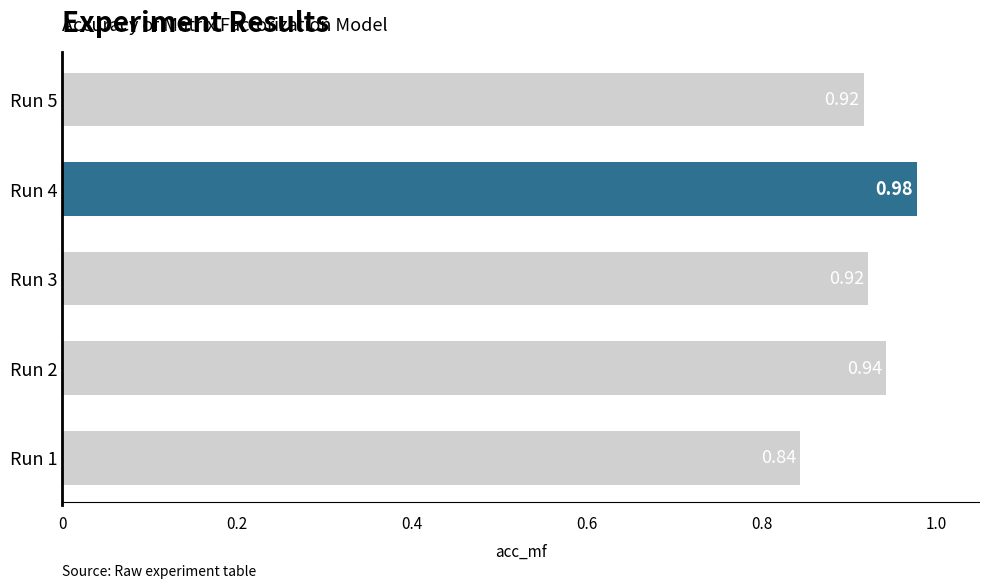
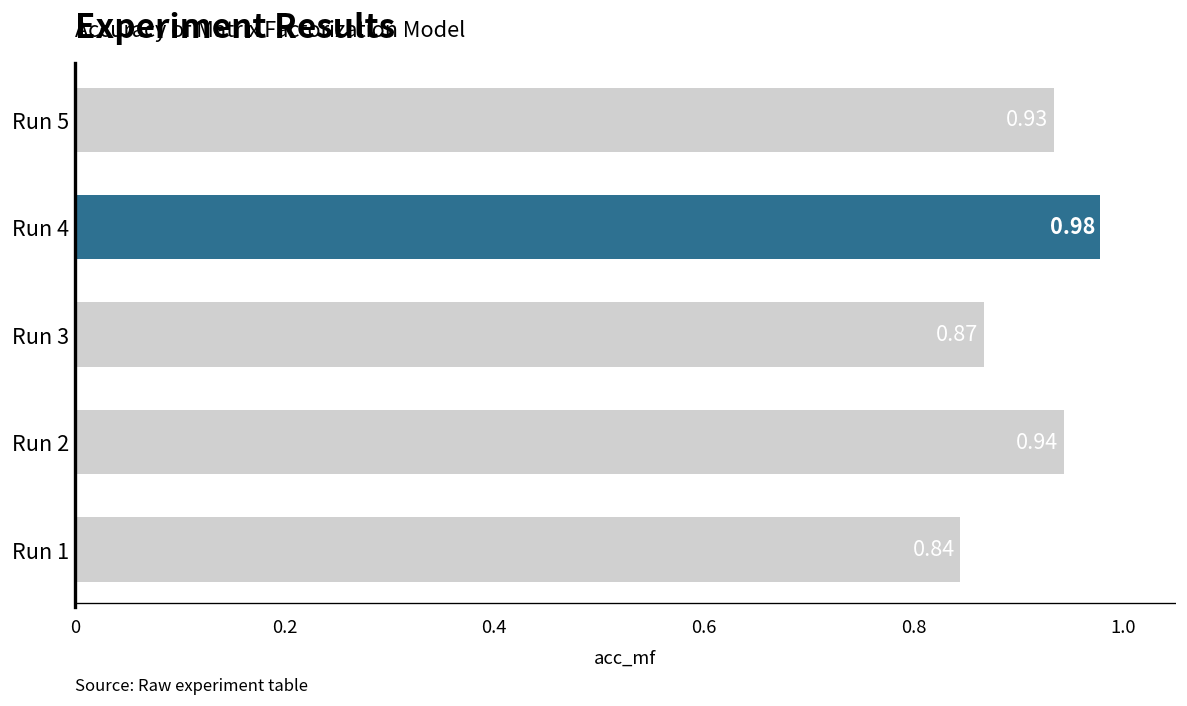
  {
-   "Run 5": 0.92,
-   "Run 3": 0.92,
+   "Run 5": 0.93,
+   "Run 3": 0.87,
    "Run 2": 0.94,
    "Run 1": 0.84
  }
